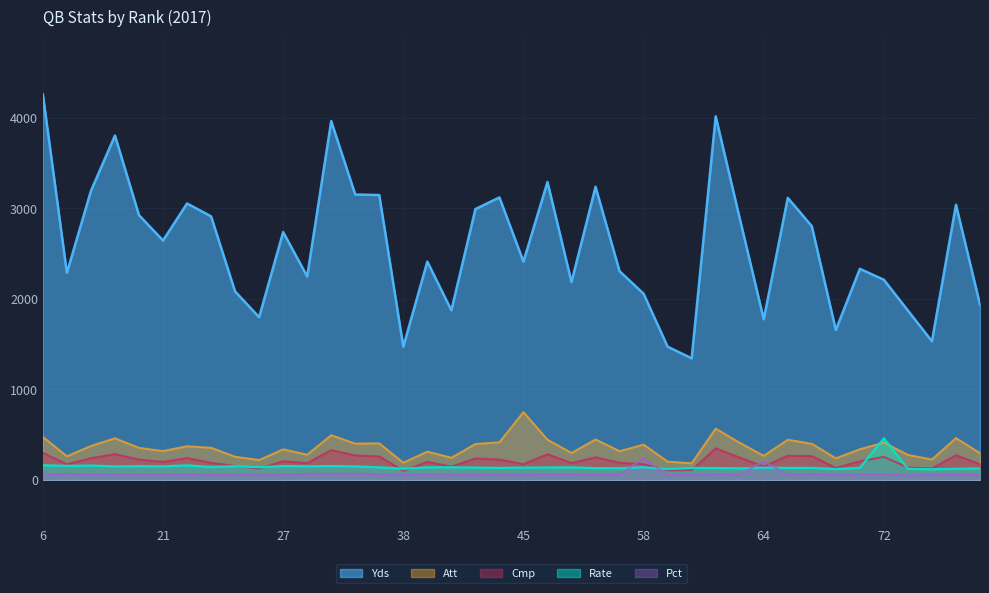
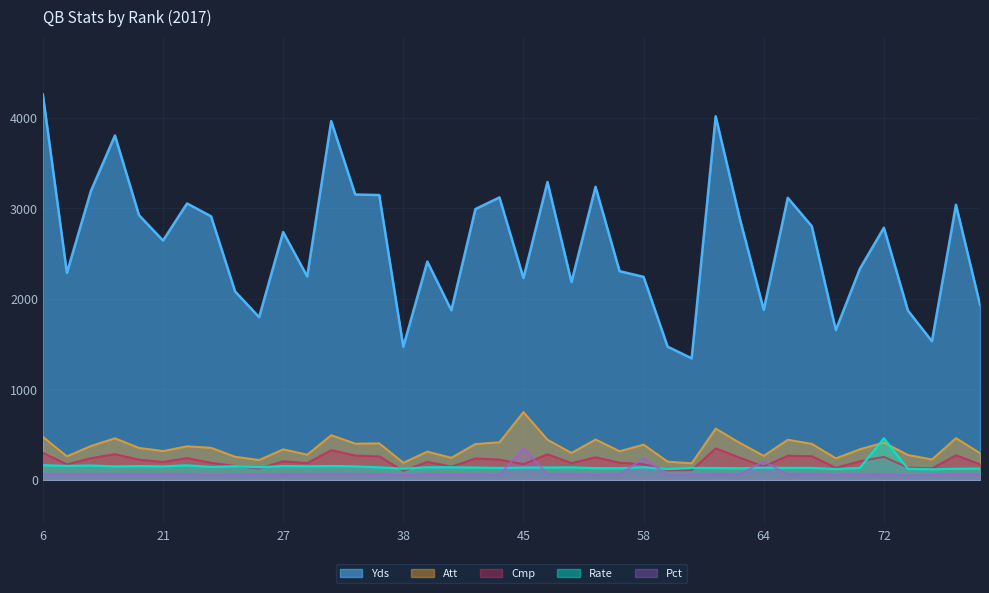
  {
    "Yds": {
-     "45": 2400,
-     "58": 2100,
-     "64": 1800,
-     "72": 2200
+     "45": 2200,
+     "58": 2200,
+     "64": 1900,
+     "72": 2800
    },
    "Att": {
      "45": 700,
      "58": 400,
      "64": 300,
      "72": 400
    },
    "Cmp": {
      "45": 200,
      "58": 200,
      "72": 300
    },
    "Rate": {
      "45": 100,
      "58": 100,
      "72": 500
    },
    "Pct": {
-     "45": 100,
+     "45": 300,
      "58": 200,
      "64": 200,
      "72": 100
    }
  }
